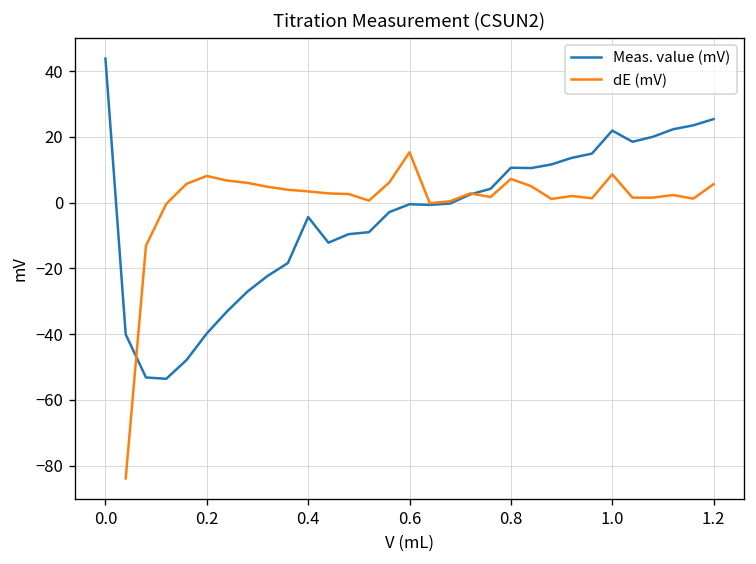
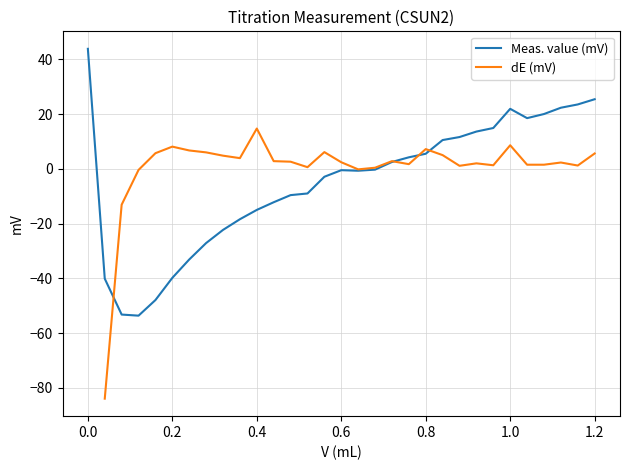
  {
    "Meas. value (mV)": {
      "0.0": 44,
      "0.2": -40,
-     "0.4": -4,
+     "0.4": -15,
      "0.6": -1,
-     "0.8": 11,
+     "0.8": 6,
      "1.0": 22,
      "1.2": 25
    },
    "dE (mV)": {
      "0.2": 8,
-     "0.4": 3,
-     "0.6": 15,
+     "0.4": 15,
+     "0.6": 2,
      "0.8": 7,
      "1.0": 9,
      "1.2": 6
    }
  }
